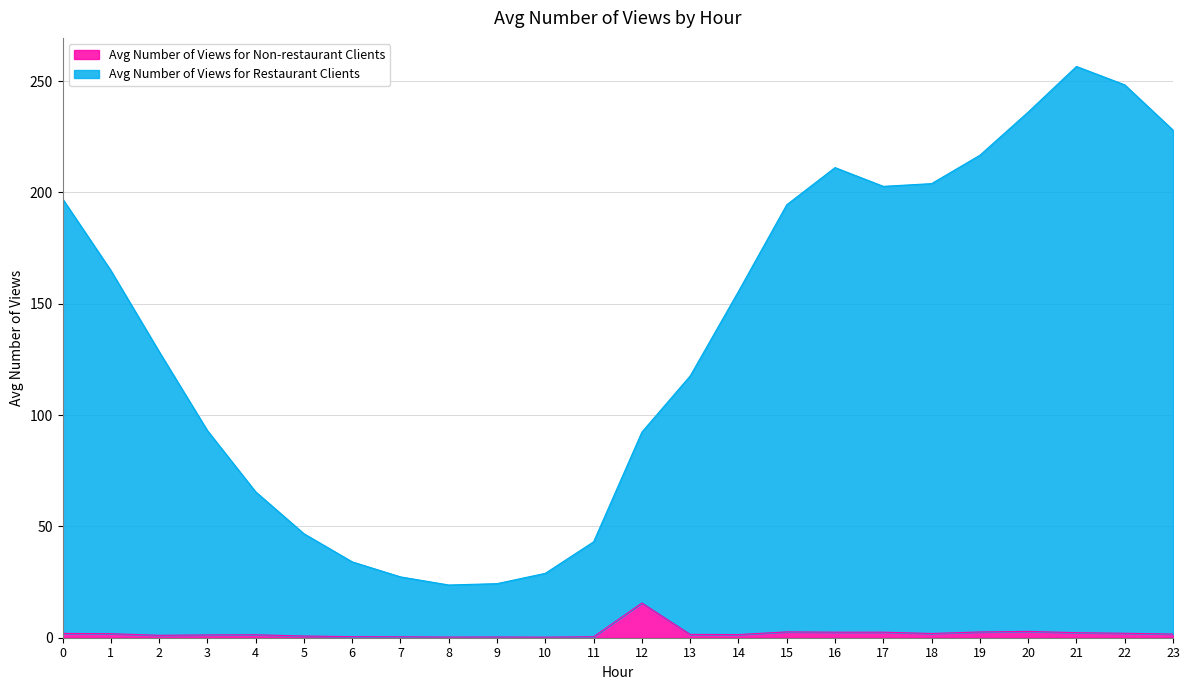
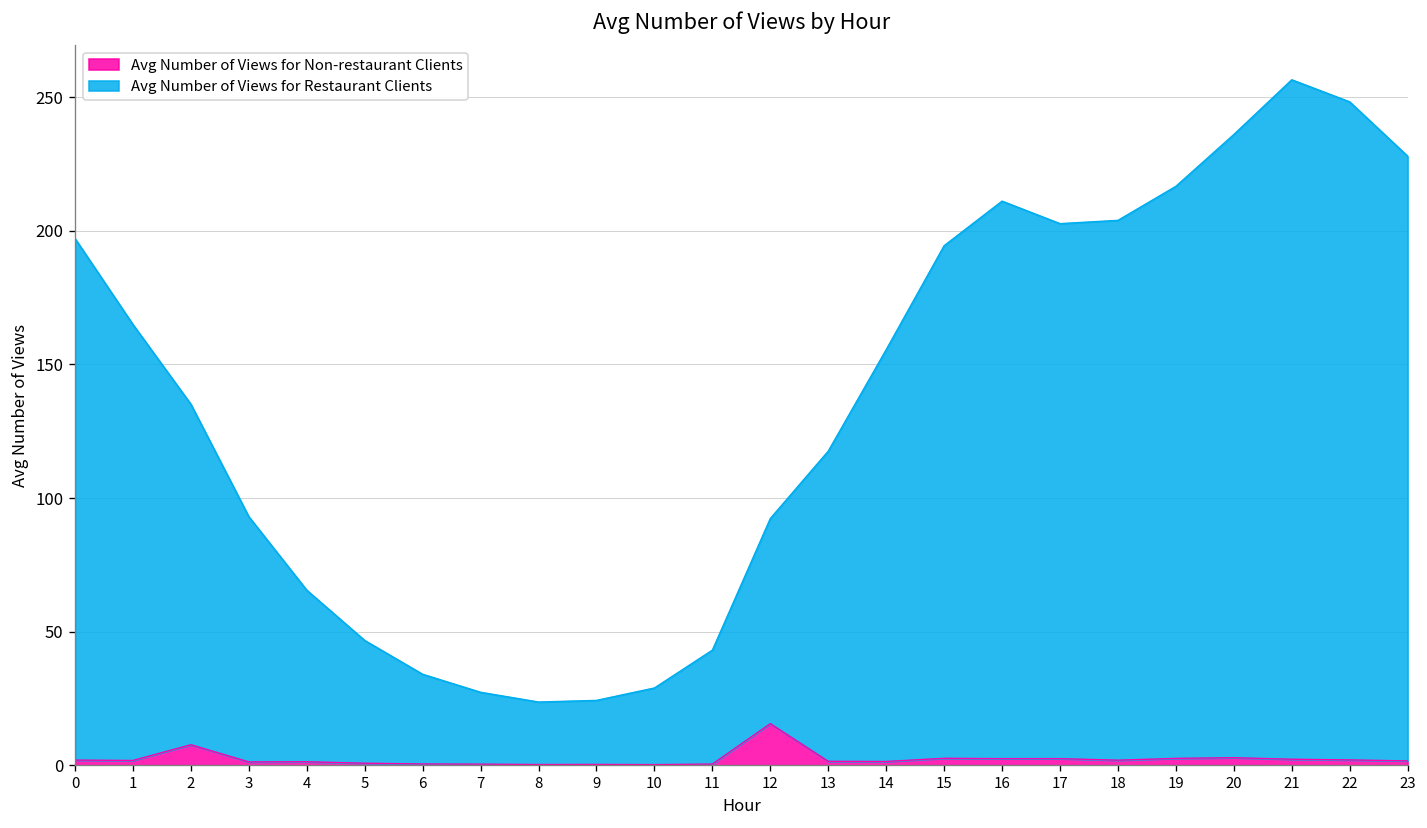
  {
    "Avg Number of Views for Non-restaurant Clients": {
      "0": 2,
      "1": 2,
-     "2": 1,
+     "2": 8,
      "3": 1,
      "4": 1,
      "5": 1,
      "6": 0,
      "7": 0,
      "8": 0,
      "9": 0,
      "10": 0,
      "11": 0,
      "12": 16,
      "13": 1,
      "14": 1,
      "15": 3,
      "16": 2,
      "17": 2,
      "18": 2,
      "19": 3,
      "20": 3,
      "21": 2,
      "22": 2,
      "23": 2
    },
    "Avg Number of Views for Restaurant Clients": {
      "0": 195,
      "1": 163,
      "2": 127,
      "3": 92,
      "4": 64,
      "5": 46,
      "6": 34,
      "7": 27,
      "8": 23,
      "9": 24,
      "10": 29,
      "11": 43,
      "12": 77,
      "13": 116,
      "14": 154,
      "15": 192,
      "16": 209,
      "17": 200,
      "18": 202,
      "19": 214,
      "20": 233,
      "21": 254,
      "22": 246,
      "23": 226
    }
  }
